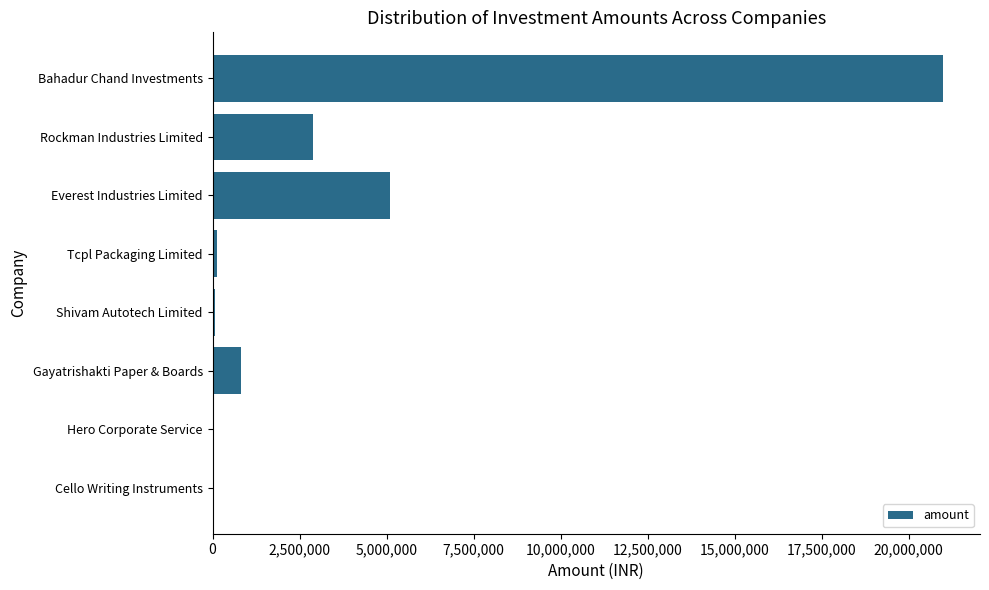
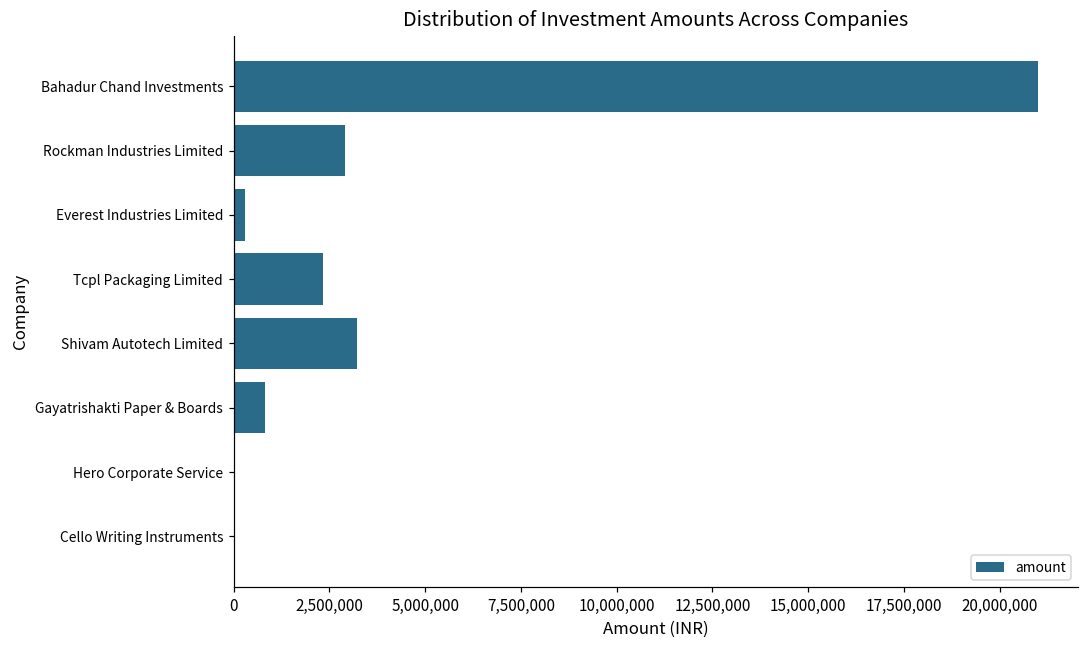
  {
    "Bahadur Chand Investments": "21,000,000",
    "Rockman Industries Limited": "2,900,000",
-   "Everest Industries Limited": "5,100,000",
-   "Tcpl Packaging Limited": "100,000",
-   "Shivam Autotech Limited": "100,000",
+   "Everest Industries Limited": "300,000",
+   "Tcpl Packaging Limited": "2,300,000",
+   "Shivam Autotech Limited": "3,200,000",
    "Gayatrishakti Paper & Boards": "800,000",
    "Hero Corporate Service": "0",
    "Cello Writing Instruments": "0"
  }
